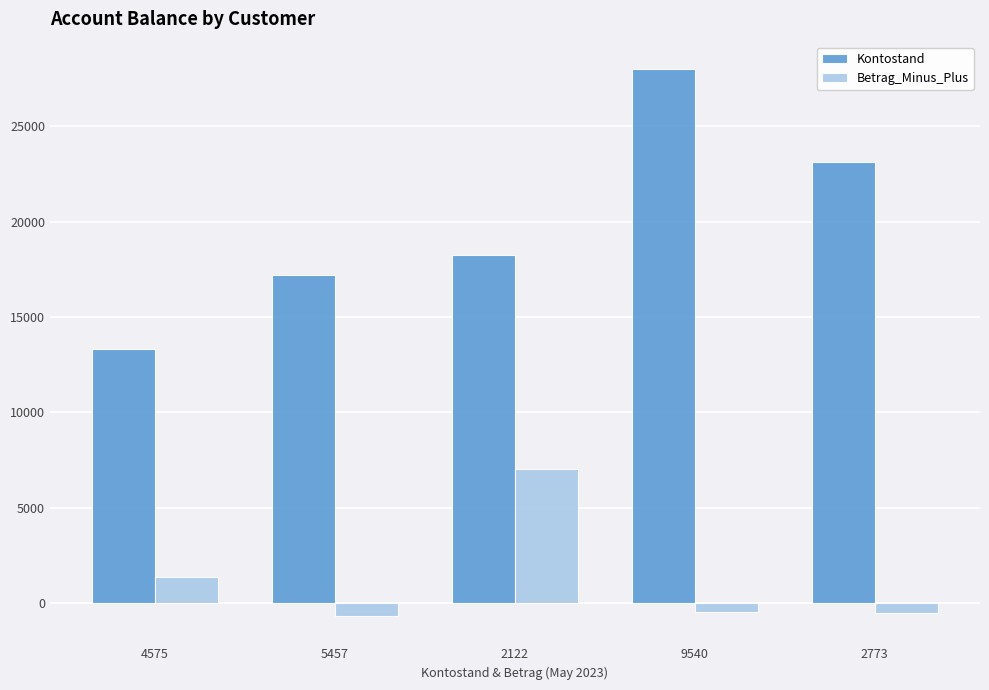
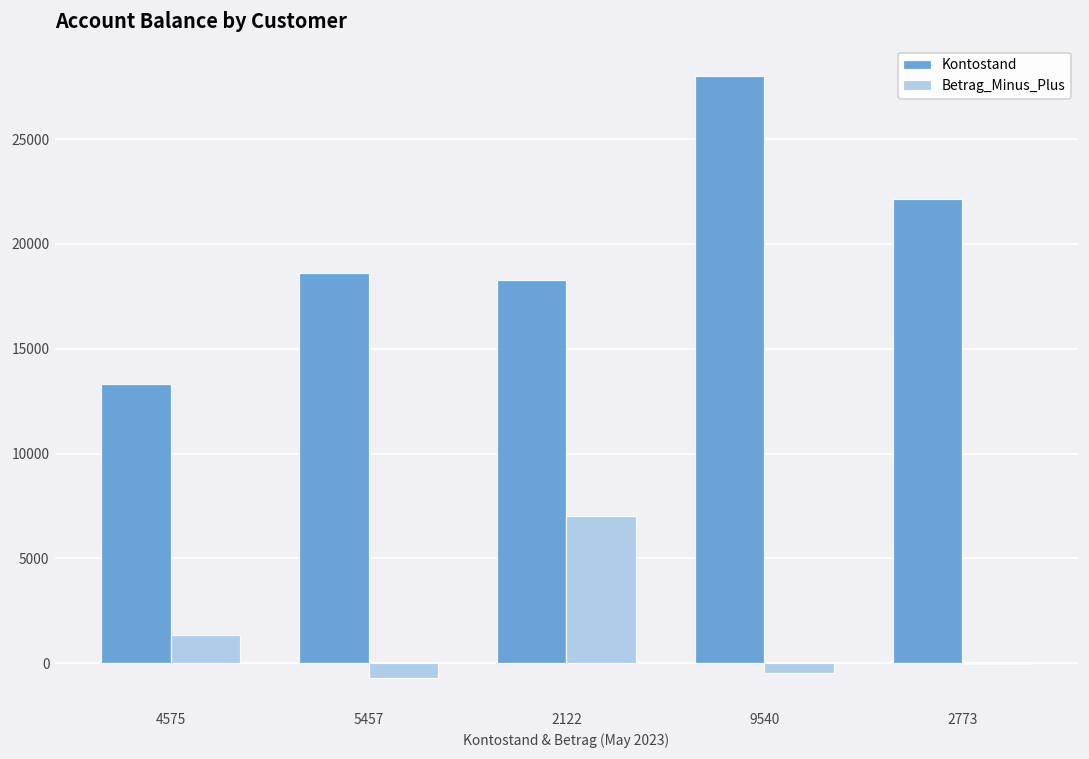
  {
    "Kontostand": {
      "4575": 13300,
-     "5457": 17200,
+     "5457": 18600,
      "2122": 18300,
      "9540": 28000,
-     "2773": 23100
+     "2773": 22100
    },
    "Betrag_Minus_Plus": {
      "4575": 1400,
      "5457": -700,
      "2122": 7000,
      "9540": -500,
-     "2773": -500
+     "2773": -100
    }
  }
